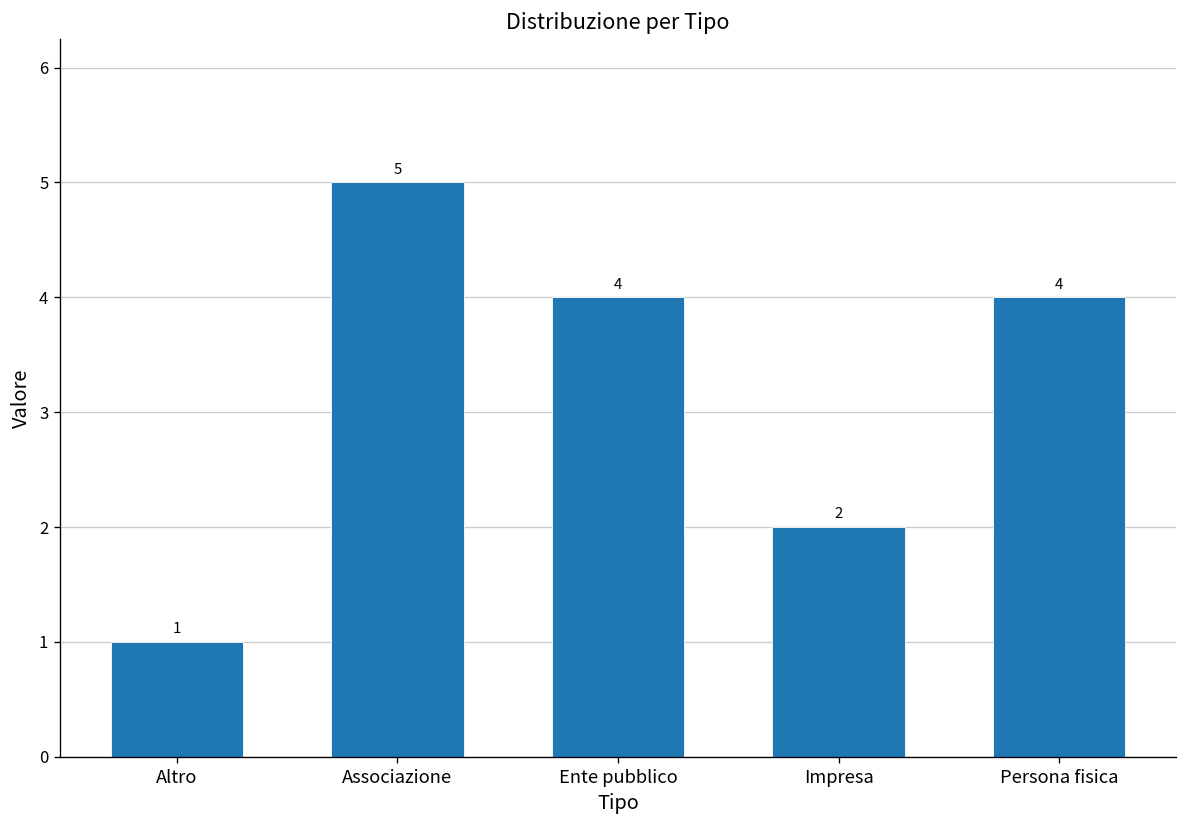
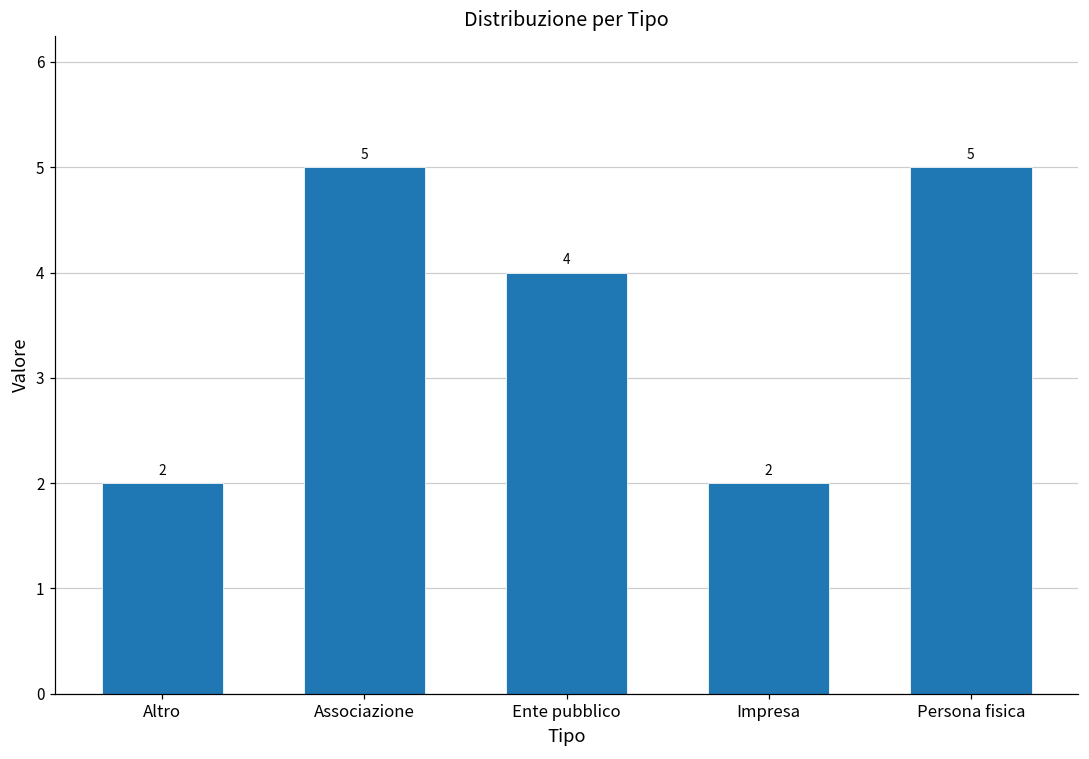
  {
-   "Altro": 1,
+   "Altro": 2,
    "Associazione": 5,
    "Ente pubblico": 4,
    "Impresa": 2,
-   "Persona fisica": 4
+   "Persona fisica": 5
  }
